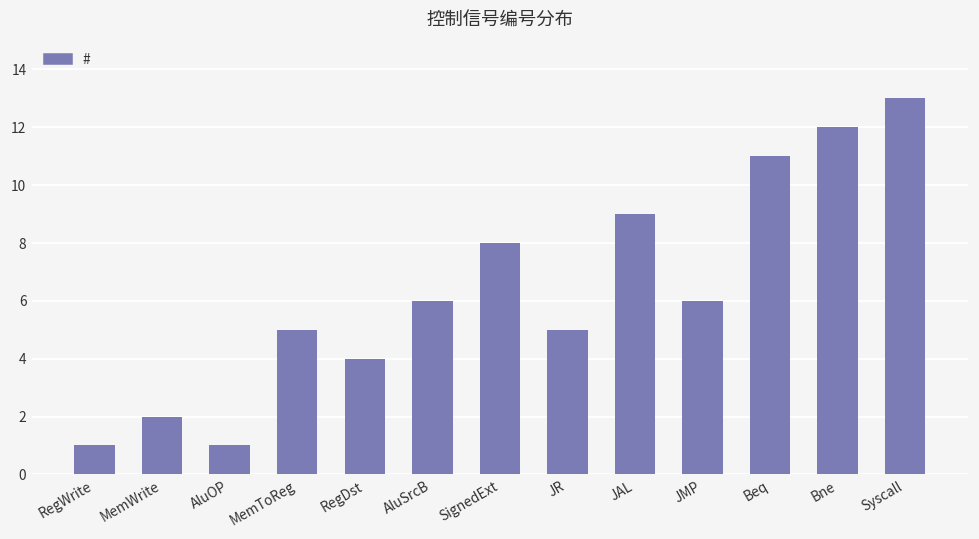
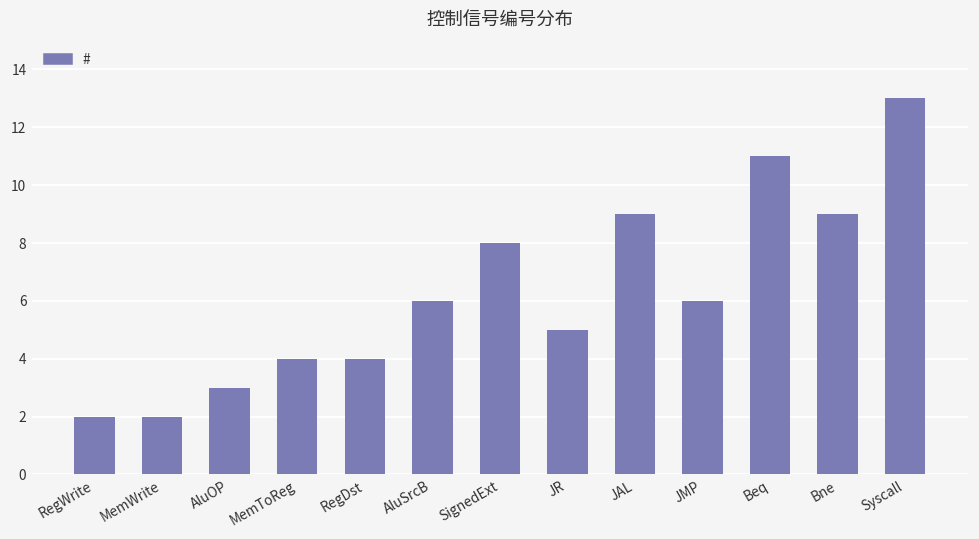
  {
-   "RegWrite": 1,
+   "RegWrite": 2,
    "MemWrite": 2,
-   "AluOP": 1,
-   "MemToReg": 5,
+   "AluOP": 3,
+   "MemToReg": 4,
    "RegDst": 4,
    "AluSrcB": 6,
    "SignedExt": 8,
    "JR": 5,
    "JAL": 9,
    "JMP": 6,
    "Beq": 11,
-   "Bne": 12,
+   "Bne": 9,
    "Syscall": 13
  }
